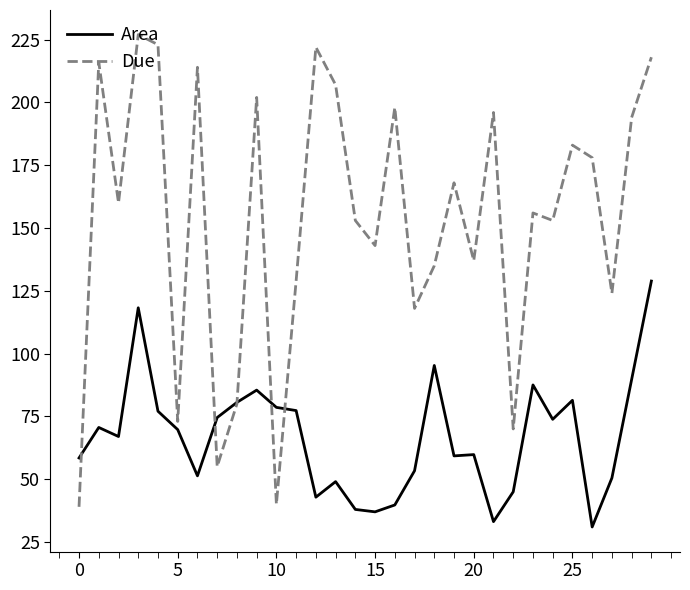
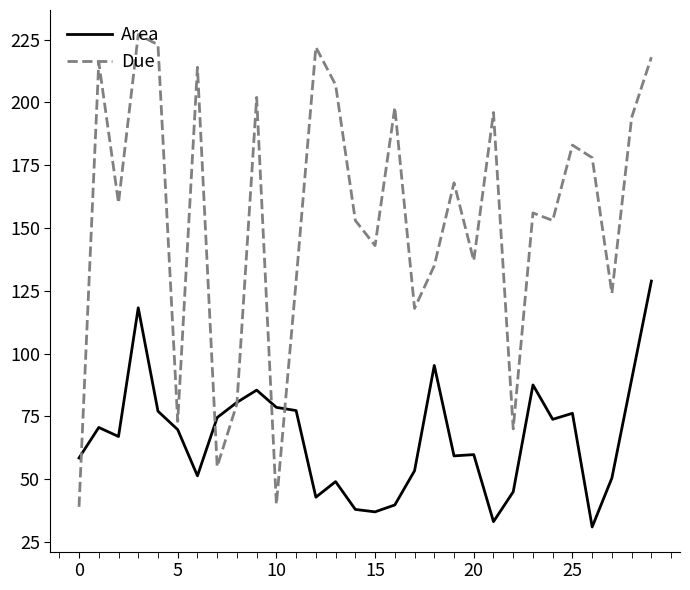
  {
    "Area": {
      "0": 58,
      "5": 70,
      "10": 79,
      "15": 37,
      "20": 60,
-     "25": 81
+     "25": 76
    },
    "Due": {
      "0": 39,
      "5": 73,
      "10": 40,
      "15": 143,
      "20": 137,
      "25": 183
    }
  }
